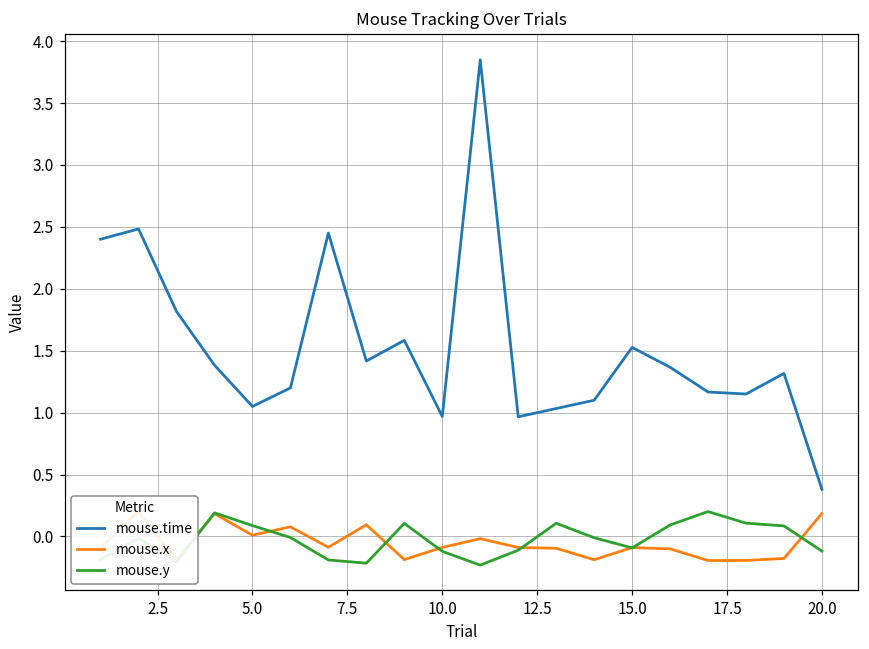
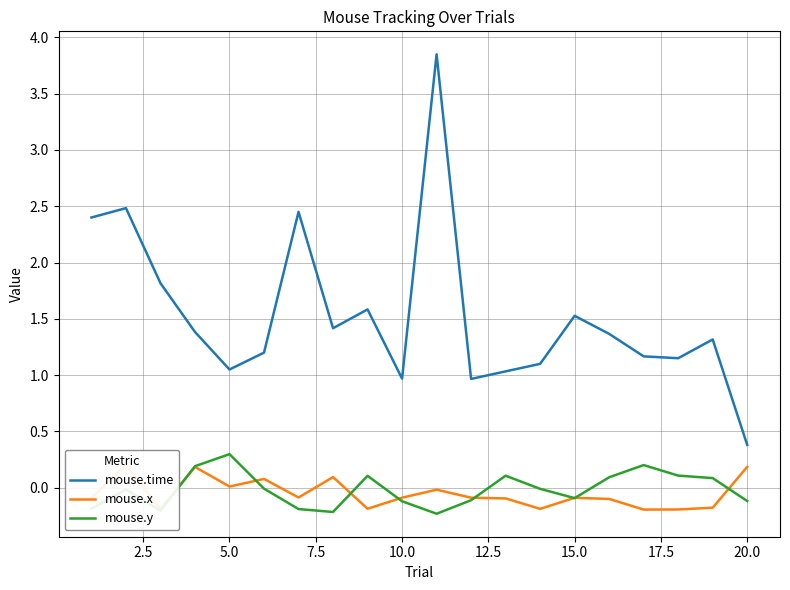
  {
    "mouse.time": {
      "5.0": 1.05,
      "10.0": 0.97,
      "15.0": 1.53,
      "20.0": 0.38
    },
    "mouse.x": {
      "5.0": 0.01,
      "10.0": -0.09,
      "20.0": 0.19
    },
    "mouse.y": {
-     "5.0": 0.09,
+     "5.0": 0.30,
      "10.0": -0.12,
      "20.0": -0.12
    }
  }
